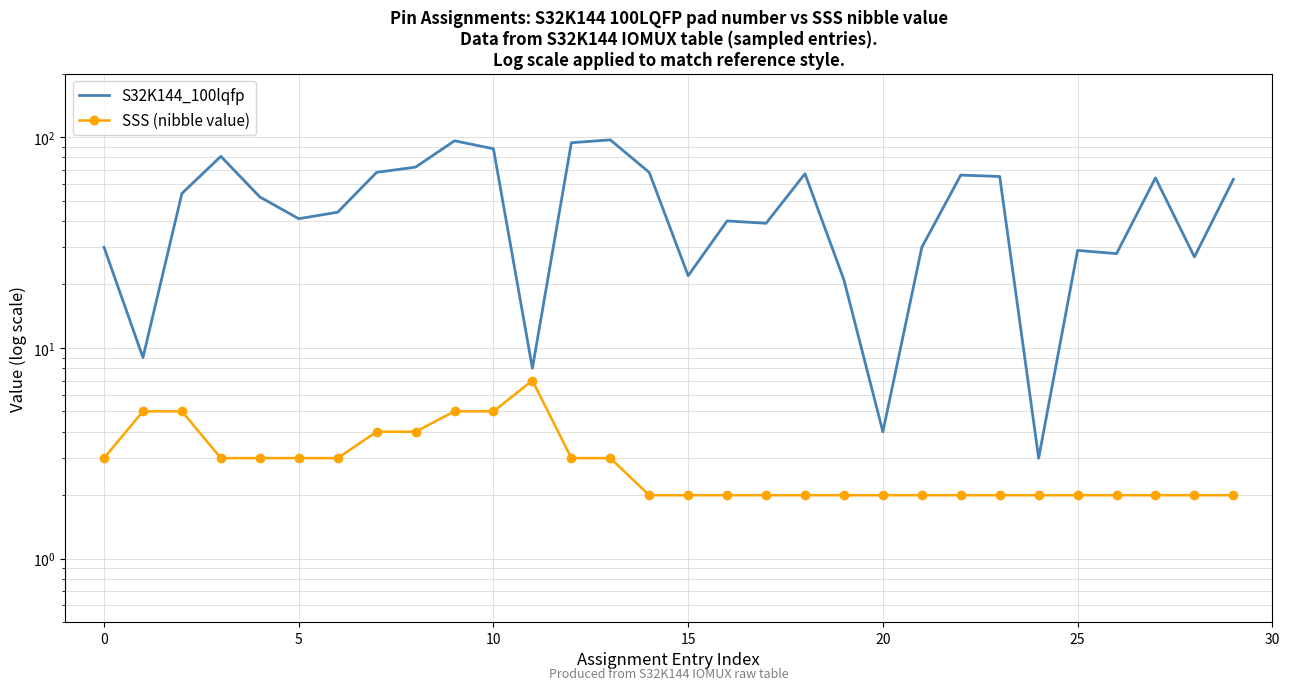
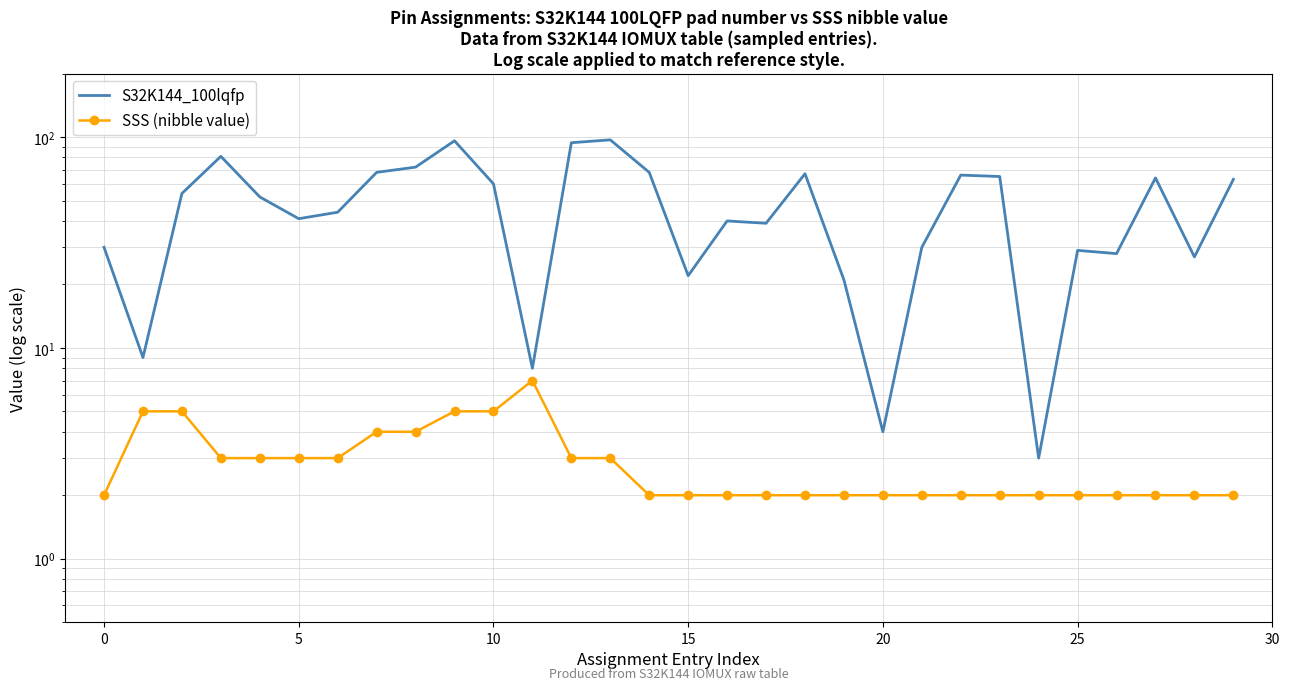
  {
    "S32K144_100lqfp": {
      "0": 30,
      "5": 41,
-     "10": 88,
+     "10": 60,
      "15": 22,
      "20": 4,
      "25": 29
    },
    "SSS (nibble value)": {
-     "0": 3,
+     "0": 2,
      "5": 3,
      "10": 5,
      "15": 2,
      "20": 2,
      "25": 2
    }
  }
